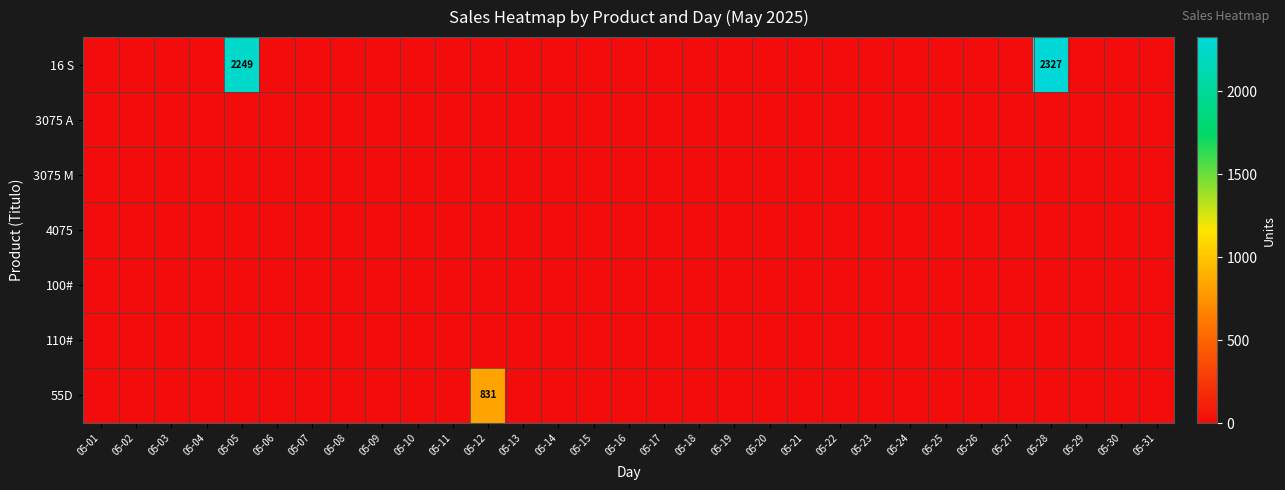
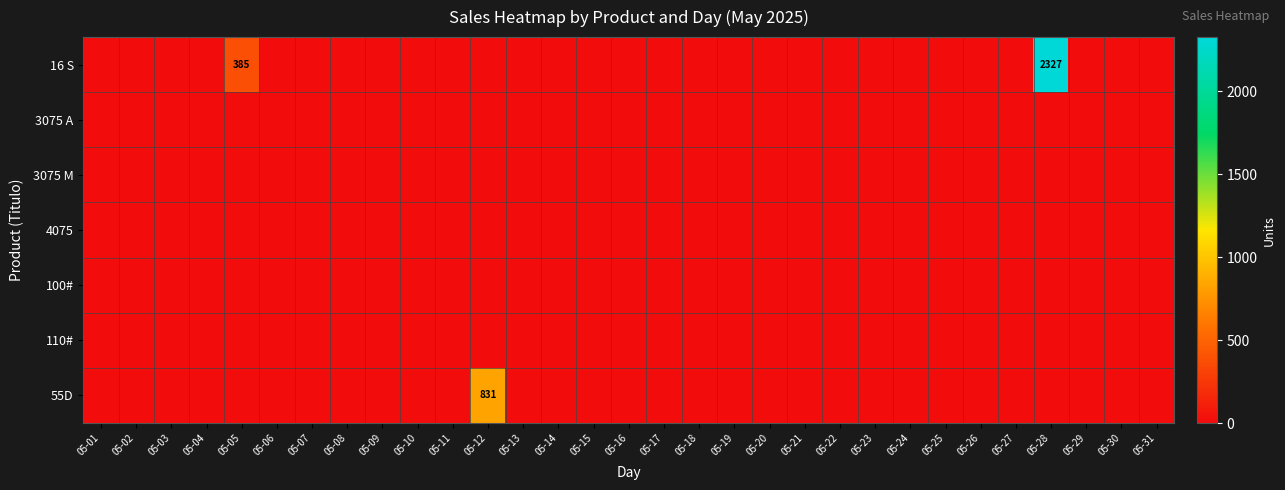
  {
    "16 S": {
-     "05-05": 2249,
+     "05-05": 385,
      "05-28": 2327
    },
    "55D": {
      "05-12": 831
    }
  }
